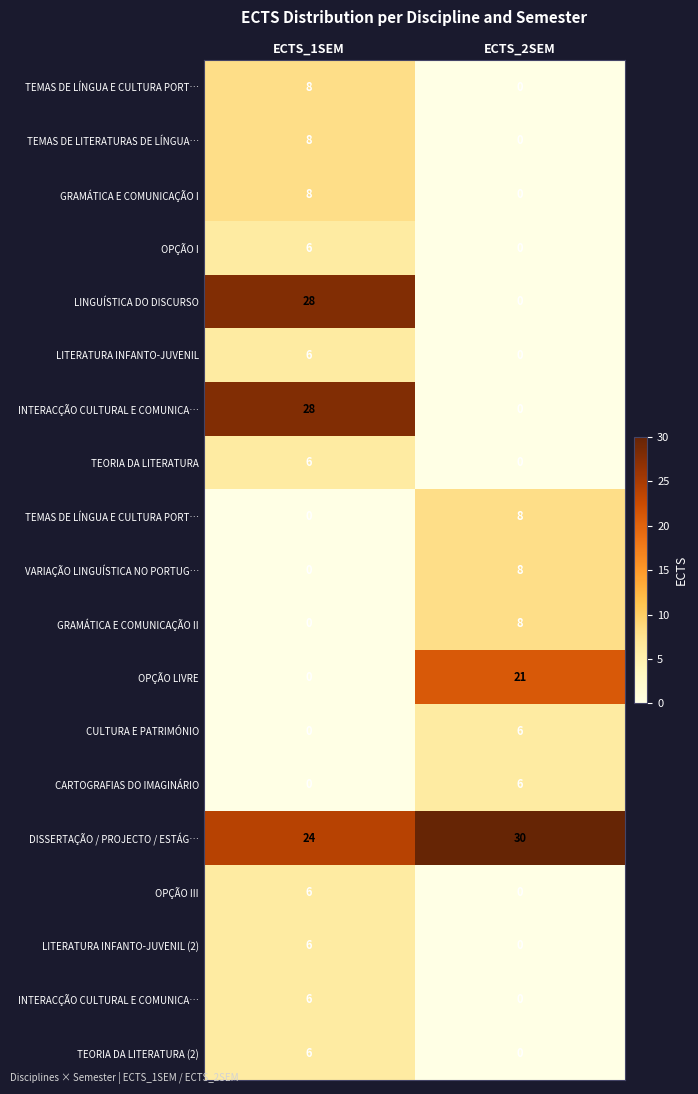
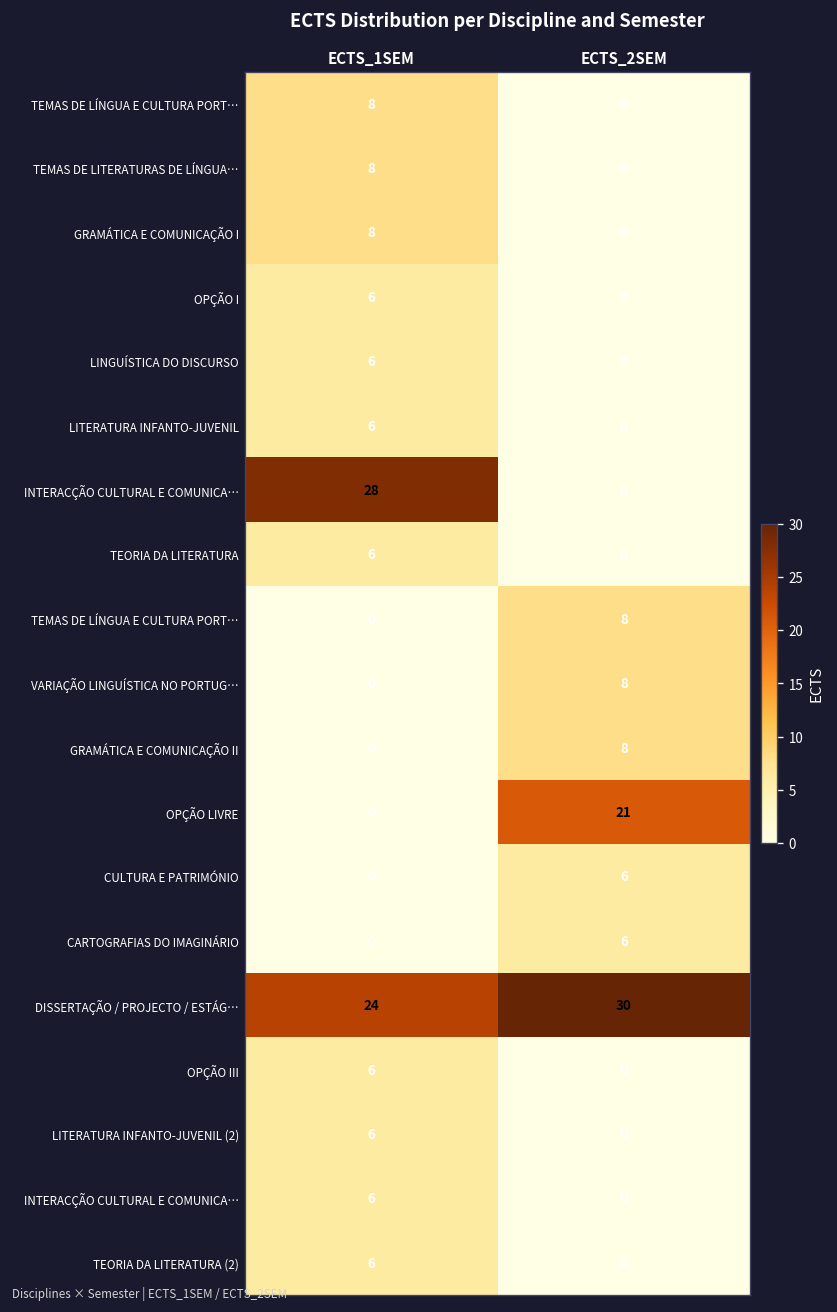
  {
    "TEMAS DE LITERATURAS DE LÍNGUA…": {
      "ECTS_1SEM": 8
    },
    "GRAMÁTICA E COMUNICAÇÃO I": {
      "ECTS_1SEM": 8
    },
    "OPÇÃO I": {
      "ECTS_1SEM": 6
    },
    "LINGUÍSTICA DO DISCURSO": {
-     "ECTS_1SEM": 28
+     "ECTS_1SEM": 6
    },
    "LITERATURA INFANTO-JUVENIL": {
      "ECTS_1SEM": 6
    },
    "TEORIA DA LITERATURA": {
      "ECTS_1SEM": 6
    },
    "VARIAÇÃO LINGUÍSTICA NO PORTUG…": {
      "ECTS_2SEM": 8
    },
    "GRAMÁTICA E COMUNICAÇÃO II": {
      "ECTS_2SEM": 8
    },
    "OPÇÃO LIVRE": {
      "ECTS_2SEM": 21
    },
    "CULTURA E PATRIMÓNIO": {
      "ECTS_2SEM": 6
    },
    "CARTOGRAFIAS DO IMAGINÁRIO": {
      "ECTS_2SEM": 6
    },
    "DISSERTAÇÃO / PROJECTO / ESTÁG…": {
      "ECTS_1SEM": 24,
      "ECTS_2SEM": 30
    },
    "OPÇÃO III": {
      "ECTS_1SEM": 6
    },
    "LITERATURA INFANTO-JUVENIL (2)": {
      "ECTS_1SEM": 6
    },
    "TEORIA DA LITERATURA (2)": {
      "ECTS_1SEM": 6
    }
  }
